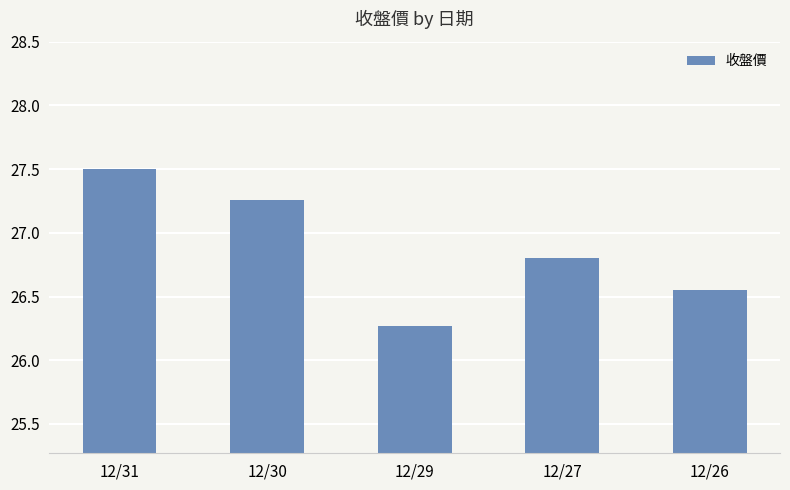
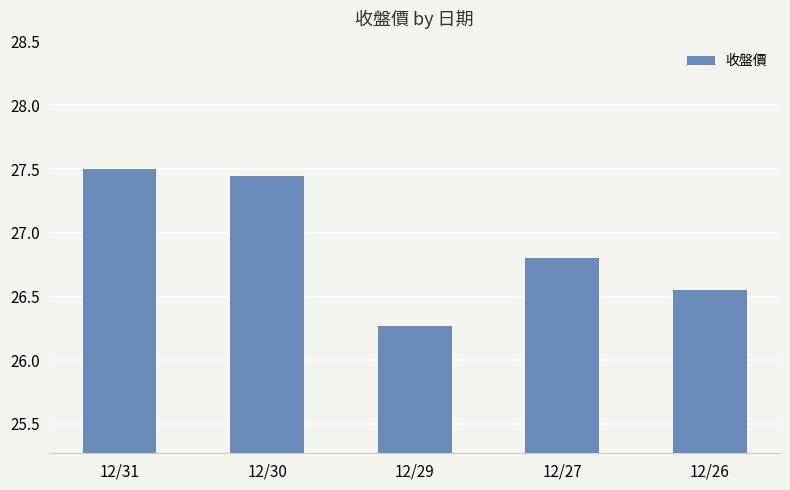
  {
    "12/31": 27.50,
-   "12/30": 27.26,
+   "12/30": 27.45,
    "12/29": 26.27,
    "12/27": 26.80,
    "12/26": 26.55
  }
